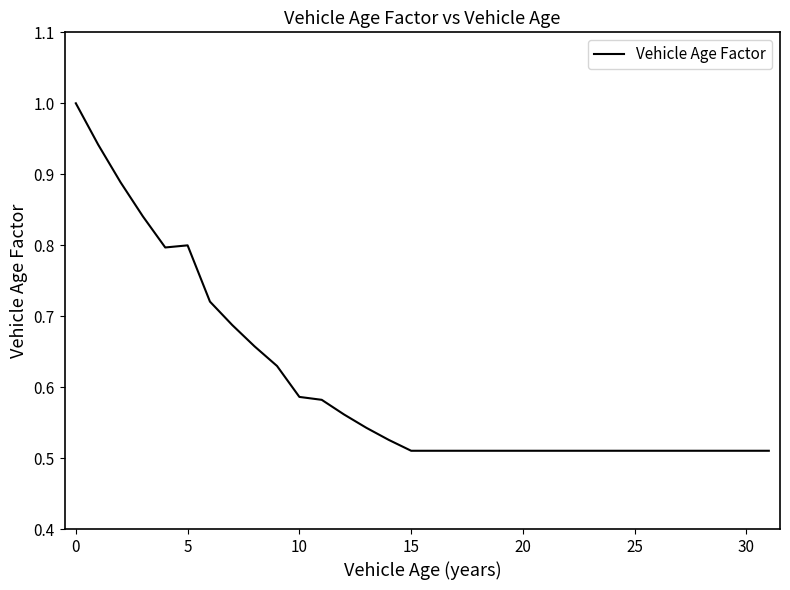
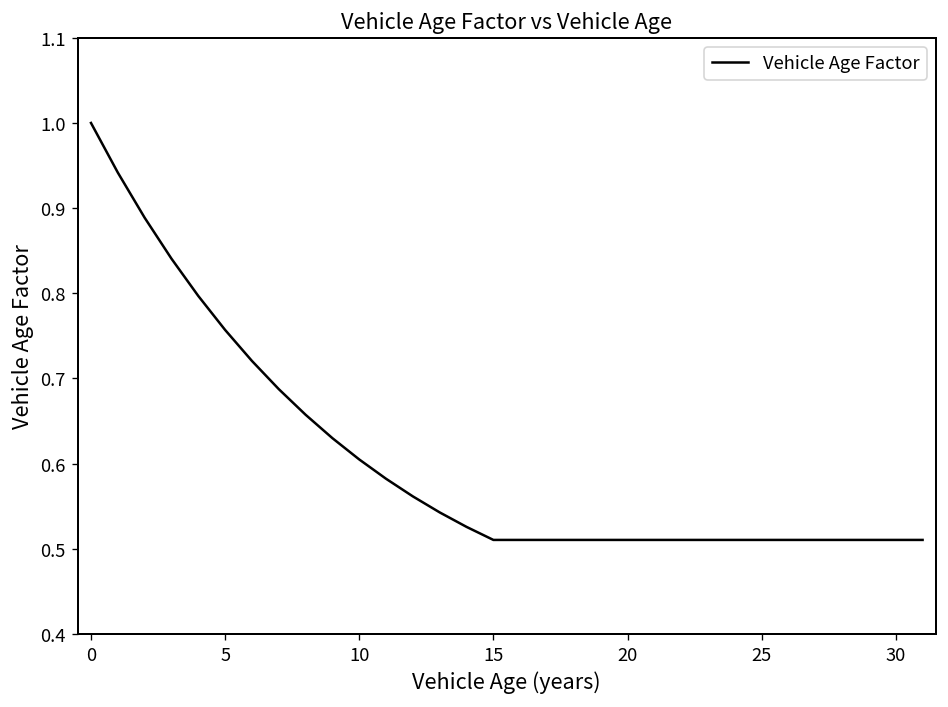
  {
    "0": 1.00,
-   "5": 0.80,
-   "10": 0.59,
+   "5": 0.76,
+   "10": 0.60,
    "15": 0.51,
    "20": 0.51,
    "25": 0.51,
    "30": 0.51
  }
